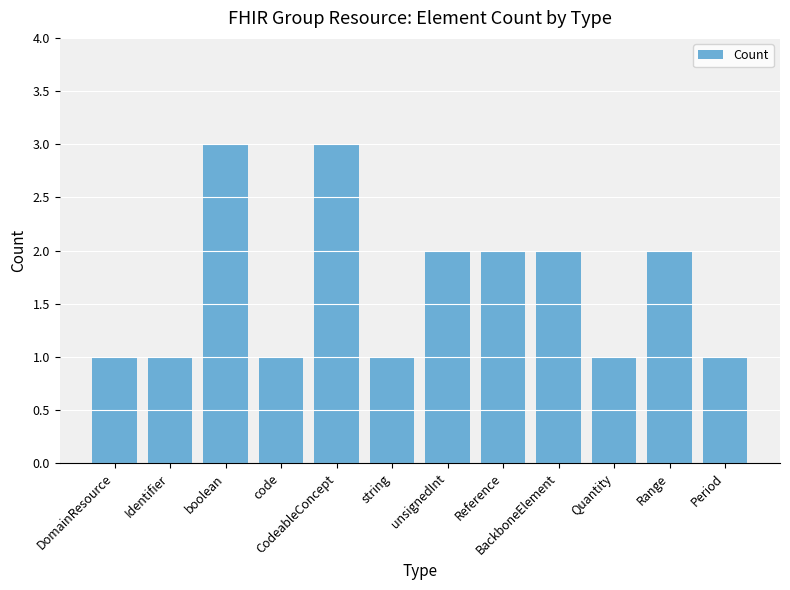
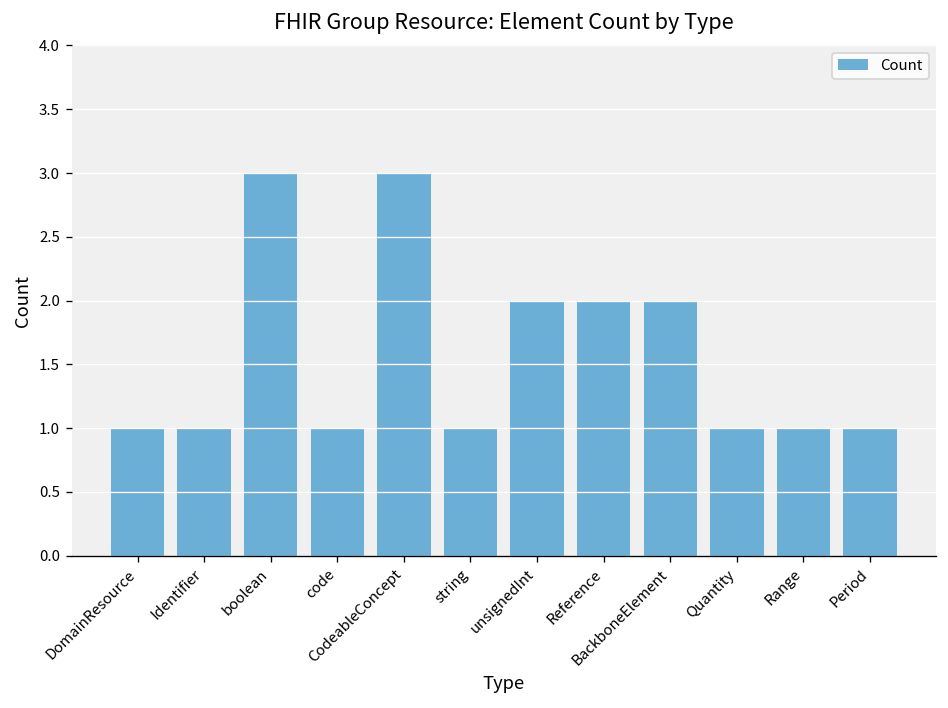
  {
    "DomainResource": 1,
    "Identifier": 1,
    "boolean": 3,
    "code": 1,
    "CodeableConcept": 3,
    "string": 1,
    "unsignedInt": 2,
    "Reference": 2,
    "BackboneElement": 2,
    "Quantity": 1,
-   "Range": 2,
+   "Range": 1,
    "Period": 1
  }
